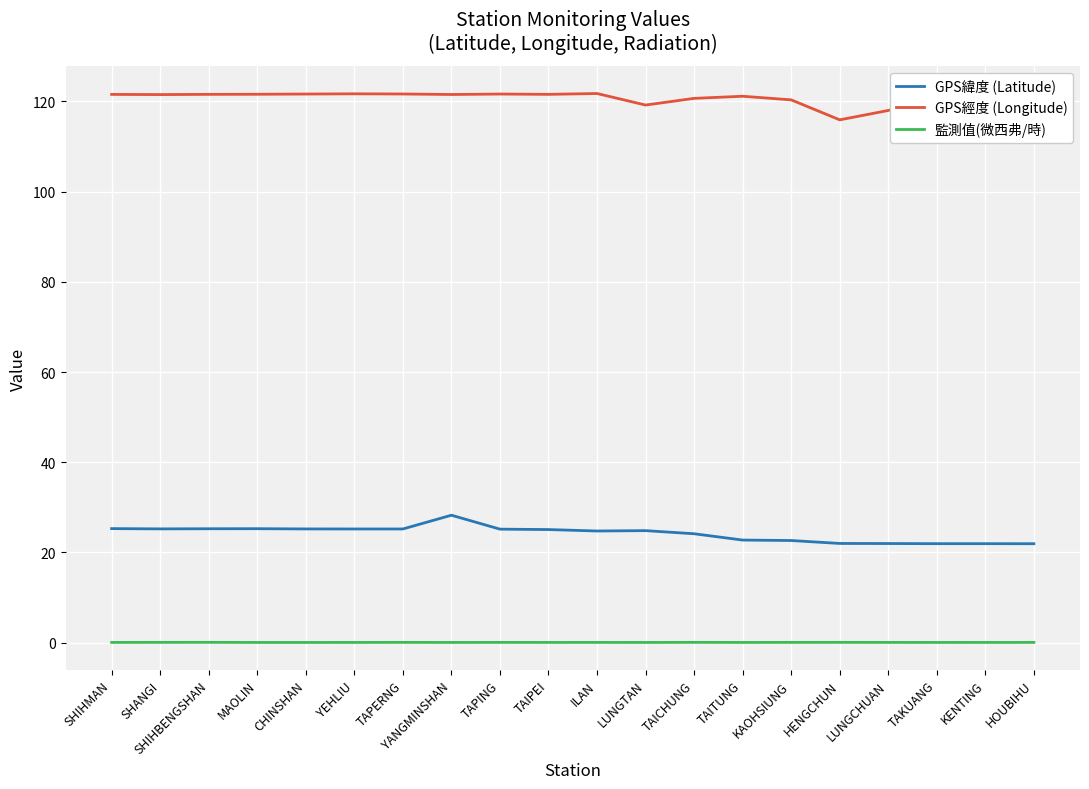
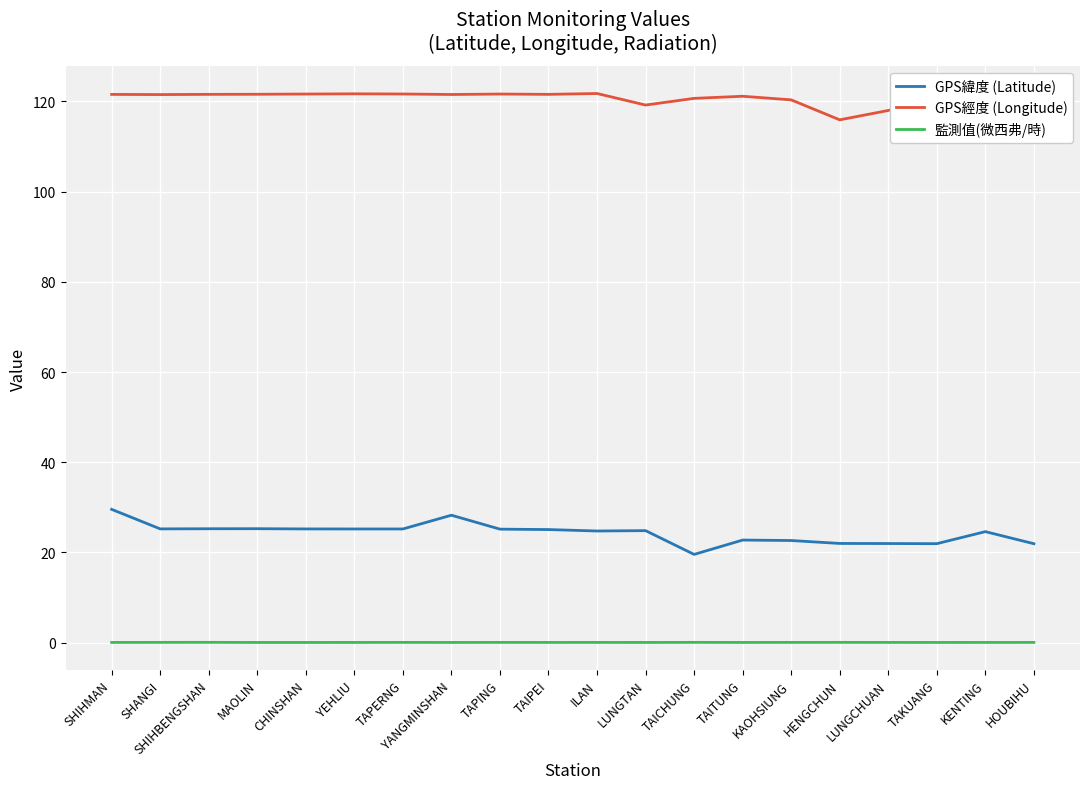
  {
    "GPS緯度 (Latitude)": {
-     "SHIHMAN": 25,
+     "SHIHMAN": 30,
      "SHANGI": 25,
      "SHIHBENGSHAN": 25,
      "MAOLIN": 25,
      "CHINSHAN": 25,
      "YEHLIU": 25,
      "TAPERNG": 25,
      "YANGMINSHAN": 28,
      "TAPING": 25,
      "TAIPEI": 25,
      "ILAN": 25,
      "LUNGTAN": 25,
-     "TAICHUNG": 24,
+     "TAICHUNG": 20,
      "TAITUNG": 23,
      "KAOHSIUNG": 23,
      "HENGCHUN": 22,
      "LUNGCHUAN": 22,
      "TAKUANG": 22,
-     "KENTING": 22,
+     "KENTING": 25,
      "HOUBIHU": 22
    },
    "GPS經度 (Longitude)": {
      "SHIHMAN": 122,
      "SHANGI": 122,
      "SHIHBENGSHAN": 122,
      "MAOLIN": 122,
      "CHINSHAN": 122,
      "YEHLIU": 122,
      "TAPERNG": 122,
      "YANGMINSHAN": 122,
      "TAPING": 122,
      "TAIPEI": 122,
      "ILAN": 122,
      "LUNGTAN": 119,
      "TAICHUNG": 121,
      "TAITUNG": 121,
      "KAOHSIUNG": 120,
      "HENGCHUN": 116,
      "LUNGCHUAN": 118
    },
    "監測值(微西弗/時)": {
      "SHIHMAN": 0,
      "SHANGI": 0,
      "SHIHBENGSHAN": 0,
      "MAOLIN": 0,
      "CHINSHAN": 0,
      "YEHLIU": 0,
      "TAPERNG": 0,
      "YANGMINSHAN": 0,
      "TAPING": 0,
      "TAIPEI": 0,
      "ILAN": 0,
      "LUNGTAN": 0,
      "TAICHUNG": 0,
      "TAITUNG": 0,
      "KAOHSIUNG": 0,
      "HENGCHUN": 0,
      "LUNGCHUAN": 0,
      "TAKUANG": 0,
      "KENTING": 0,
      "HOUBIHU": 0
    }
  }
